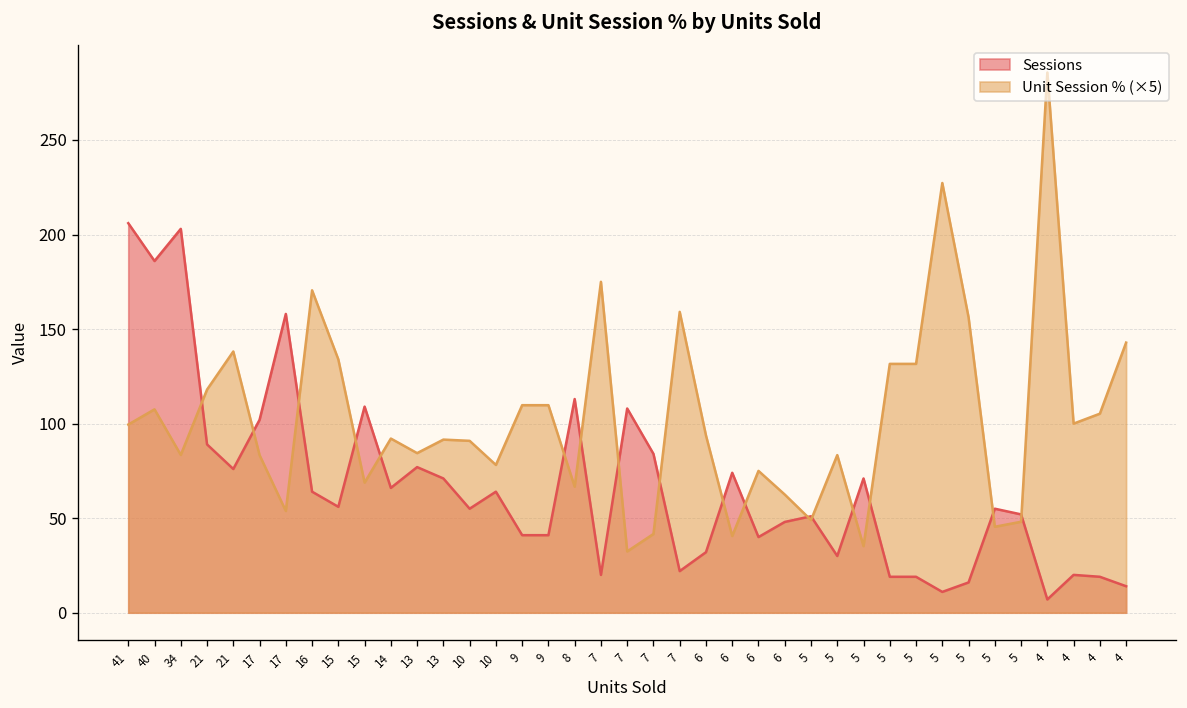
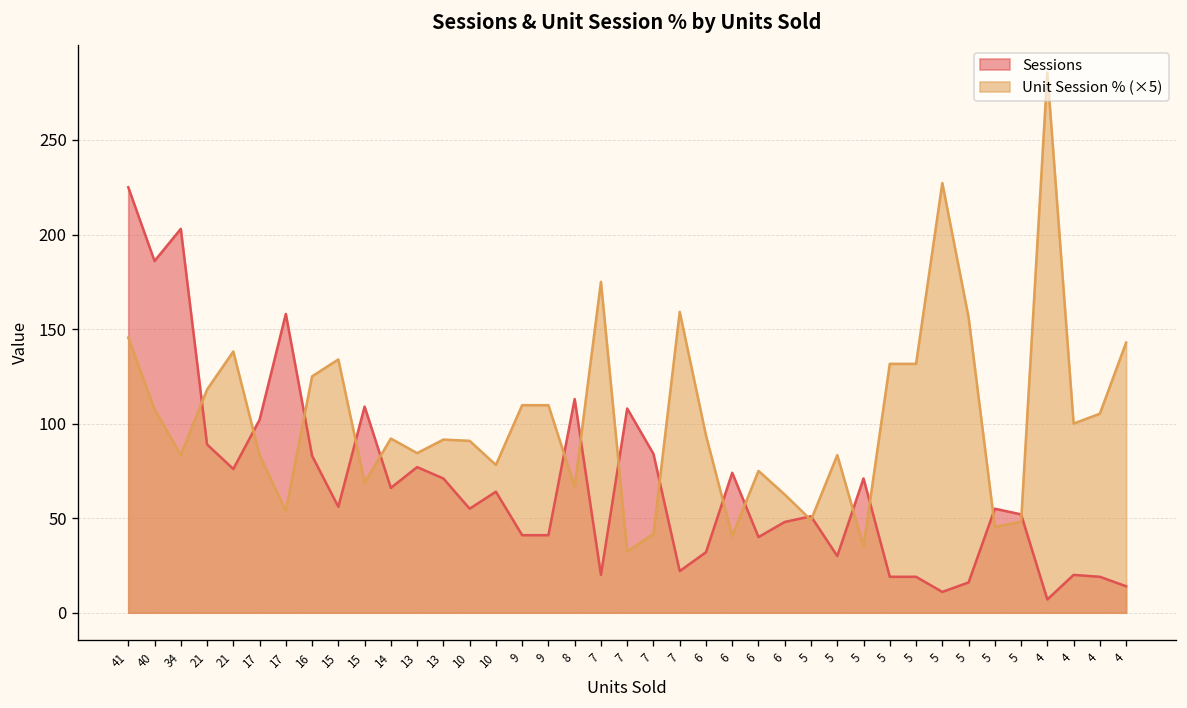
  {
    "Sessions": {
-     "41": 206,
+     "41": 225,
      "40": 186,
      "34": 203,
-     "16": 64,
+     "16": 83,
      "14": 66,
      "8": 113
    },
    "Unit Session % (×5)": {
-     "41": 100,
+     "41": 146,
      "40": 108,
      "34": 83,
-     "16": 171,
+     "16": 125,
      "14": 92,
      "8": 67
    }
  }
